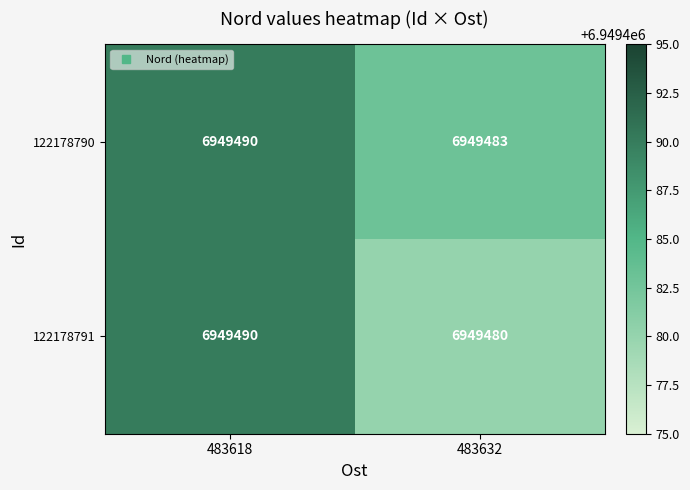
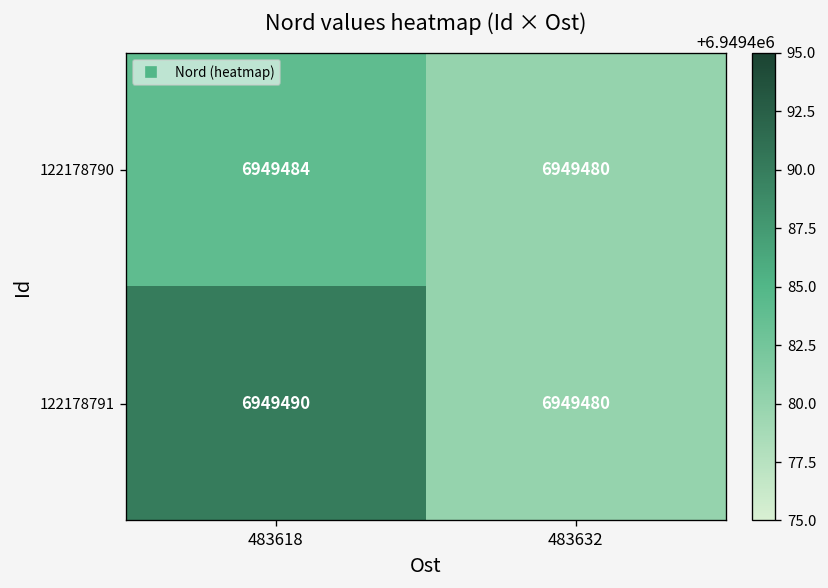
  {
    "122178790": {
-     "483618": 6949490,
-     "483632": 6949483
+     "483618": 6949484,
+     "483632": 6949480
    },
    "122178791": {
      "483618": 6949490,
      "483632": 6949480
    }
  }
